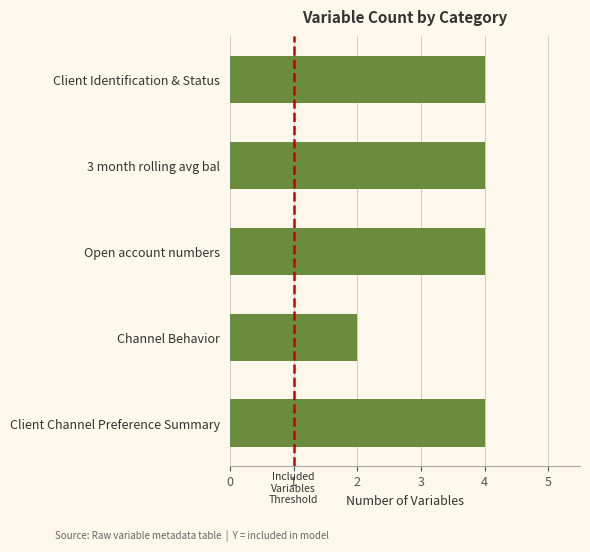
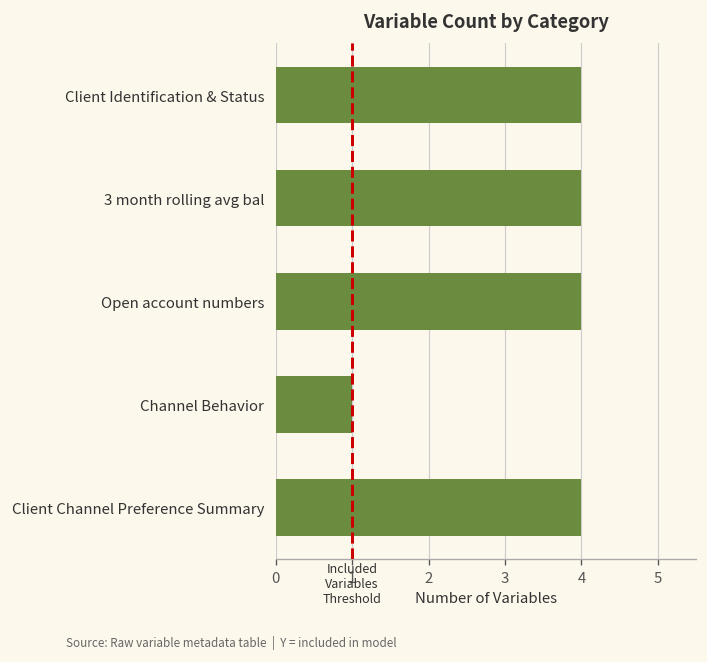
  {
    "Client Identification & Status": 4,
    "3 month rolling avg bal": 4,
    "Open account numbers": 4,
-   "Channel Behavior": 2,
+   "Channel Behavior": 1,
    "Client Channel Preference Summary": 4
  }
